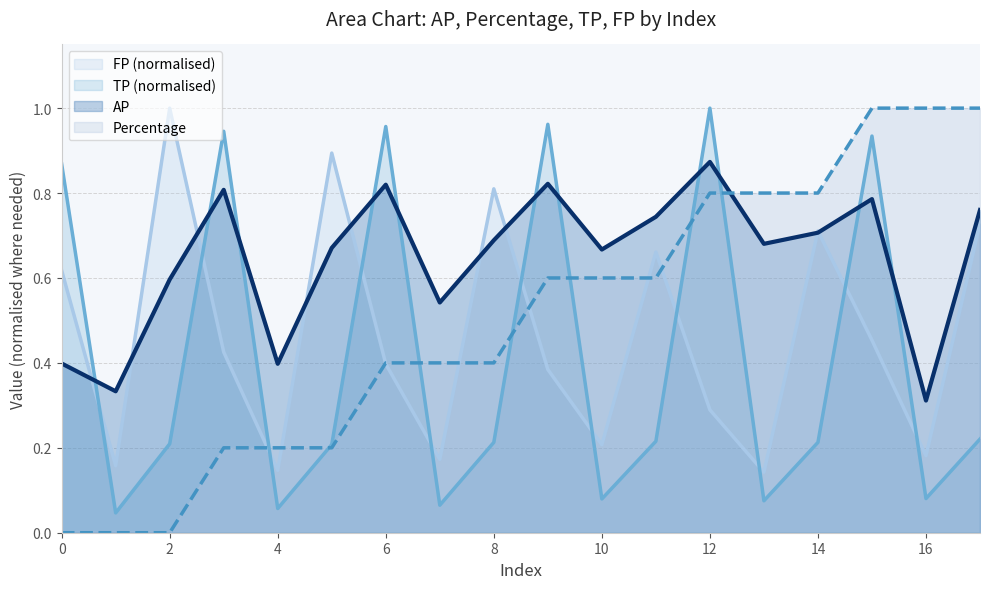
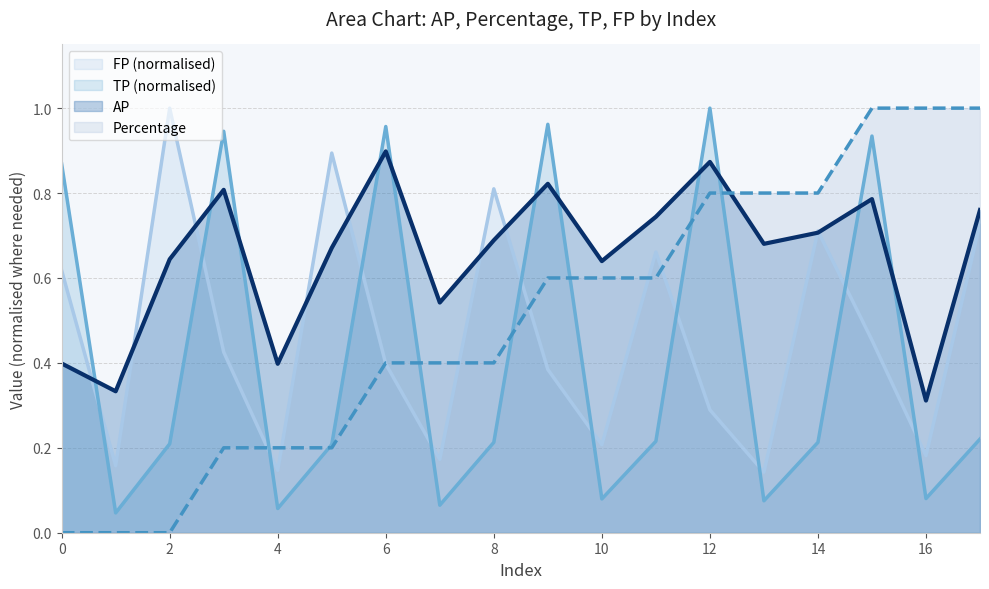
  {
    "AP": {
      "0": 0.40,
-     "2": 0.60,
+     "2": 0.64,
      "4": 0.40,
-     "6": 0.82,
+     "6": 0.90,
      "8": 0.69,
-     "10": 0.67,
+     "10": 0.64,
      "12": 0.87,
      "16": 0.31
    }
  }
